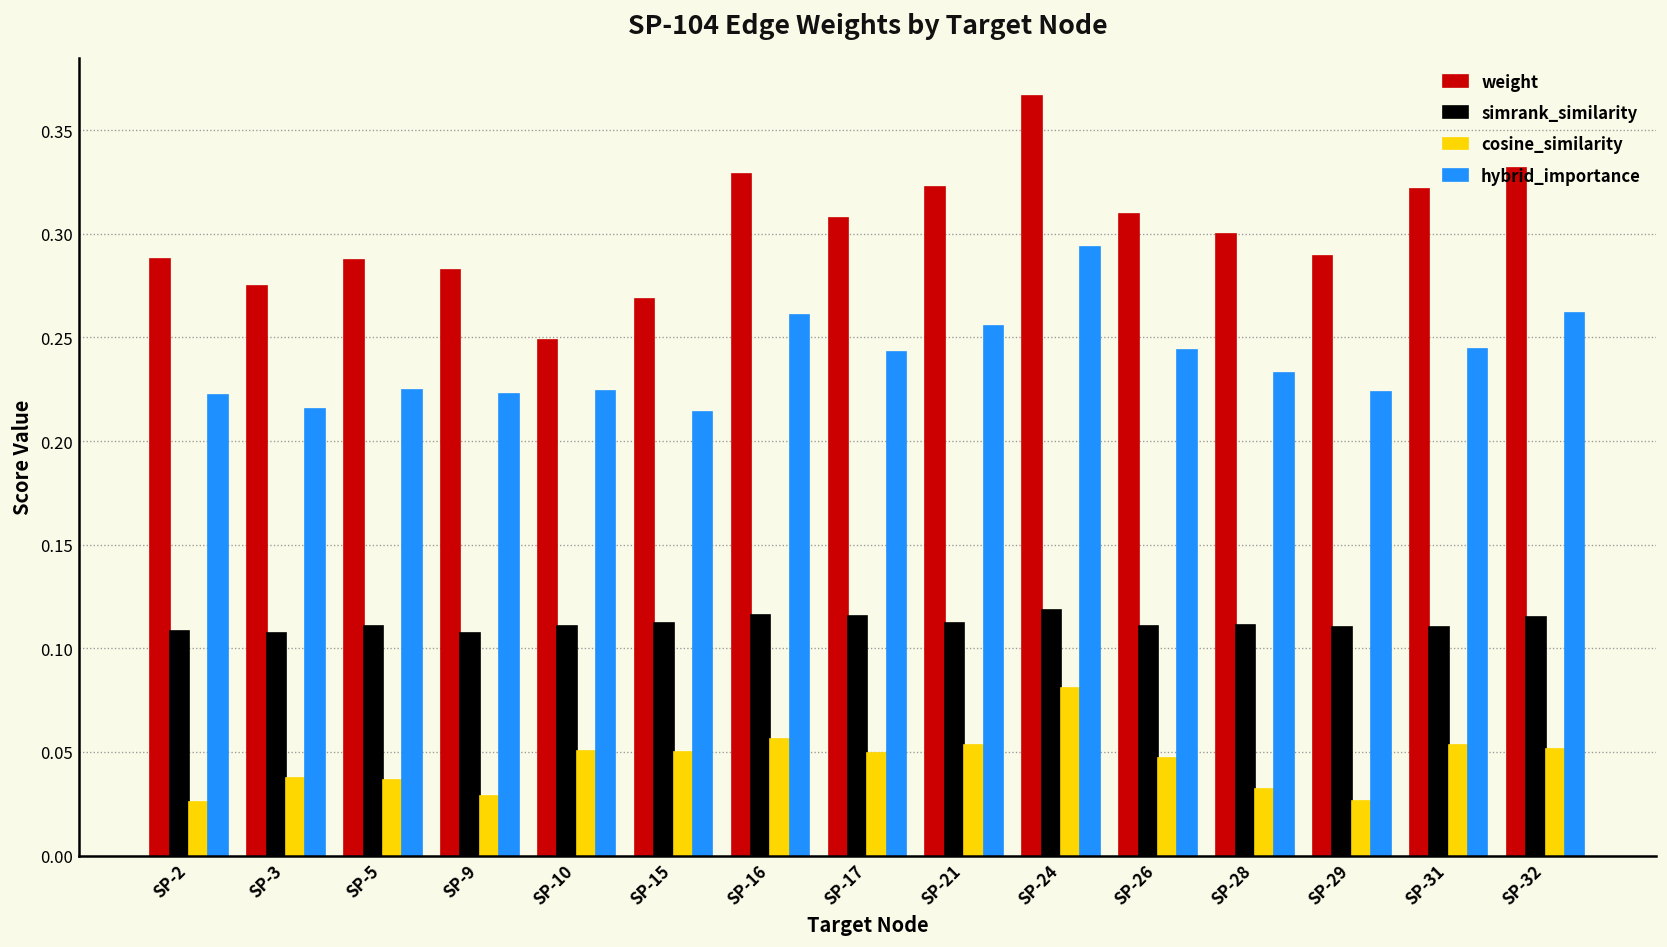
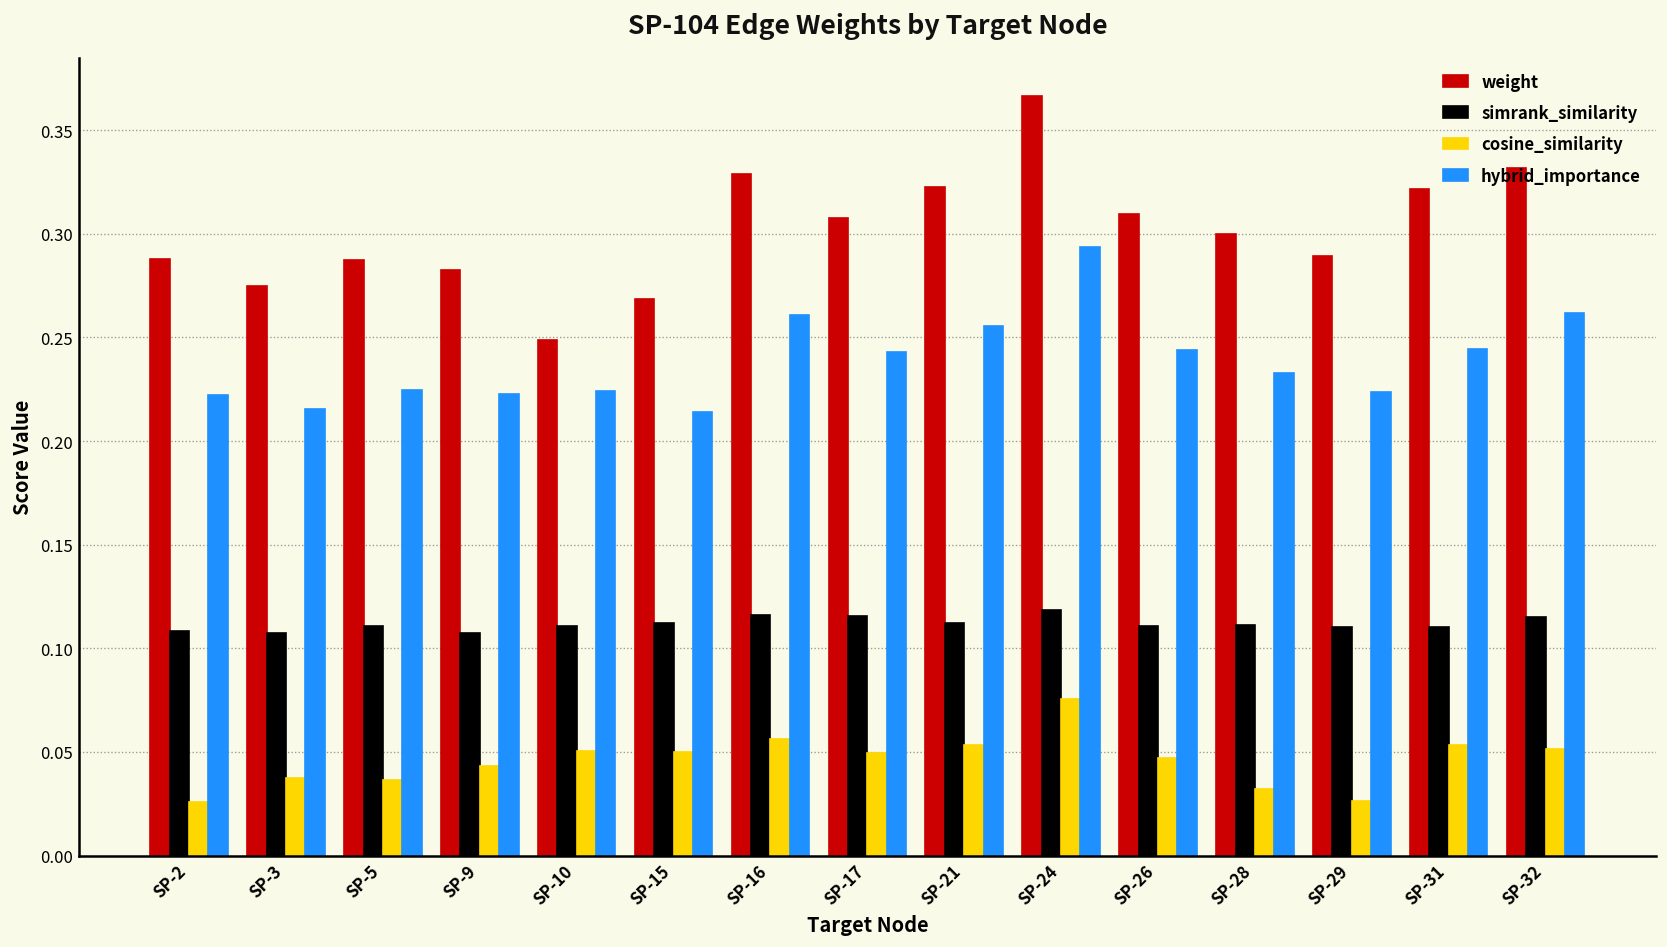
  {
    "weight": {
      "SP-2": 0.288,
      "SP-3": 0.275,
      "SP-5": 0.287,
      "SP-9": 0.283,
      "SP-10": 0.249,
      "SP-15": 0.269,
      "SP-16": 0.329,
      "SP-17": 0.308,
      "SP-21": 0.323,
      "SP-24": 0.367,
      "SP-26": 0.310,
      "SP-28": 0.300,
      "SP-29": 0.289,
      "SP-31": 0.321,
      "SP-32": 0.332
    },
    "simrank_similarity": {
      "SP-2": 0.108,
      "SP-3": 0.108,
      "SP-5": 0.111,
      "SP-9": 0.108,
      "SP-10": 0.111,
      "SP-15": 0.112,
      "SP-16": 0.116,
      "SP-17": 0.115,
      "SP-21": 0.112,
      "SP-24": 0.118,
      "SP-26": 0.111,
      "SP-28": 0.111,
      "SP-29": 0.110,
      "SP-31": 0.110,
      "SP-32": 0.115
    },
    "cosine_similarity": {
      "SP-2": 0.026,
      "SP-3": 0.037,
      "SP-5": 0.036,
-     "SP-9": 0.029,
+     "SP-9": 0.043,
      "SP-10": 0.050,
      "SP-15": 0.050,
      "SP-16": 0.056,
      "SP-17": 0.049,
      "SP-21": 0.053,
-     "SP-24": 0.081,
+     "SP-24": 0.075,
      "SP-26": 0.047,
      "SP-28": 0.032,
      "SP-29": 0.027,
      "SP-31": 0.053,
      "SP-32": 0.051
    },
    "hybrid_importance": {
      "SP-2": 0.222,
      "SP-3": 0.215,
      "SP-5": 0.225,
      "SP-9": 0.223,
      "SP-10": 0.224,
      "SP-15": 0.214,
      "SP-16": 0.261,
      "SP-17": 0.243,
      "SP-21": 0.255,
      "SP-24": 0.294,
      "SP-26": 0.244,
      "SP-28": 0.233,
      "SP-29": 0.224,
      "SP-31": 0.244,
      "SP-32": 0.262
    }
  }
